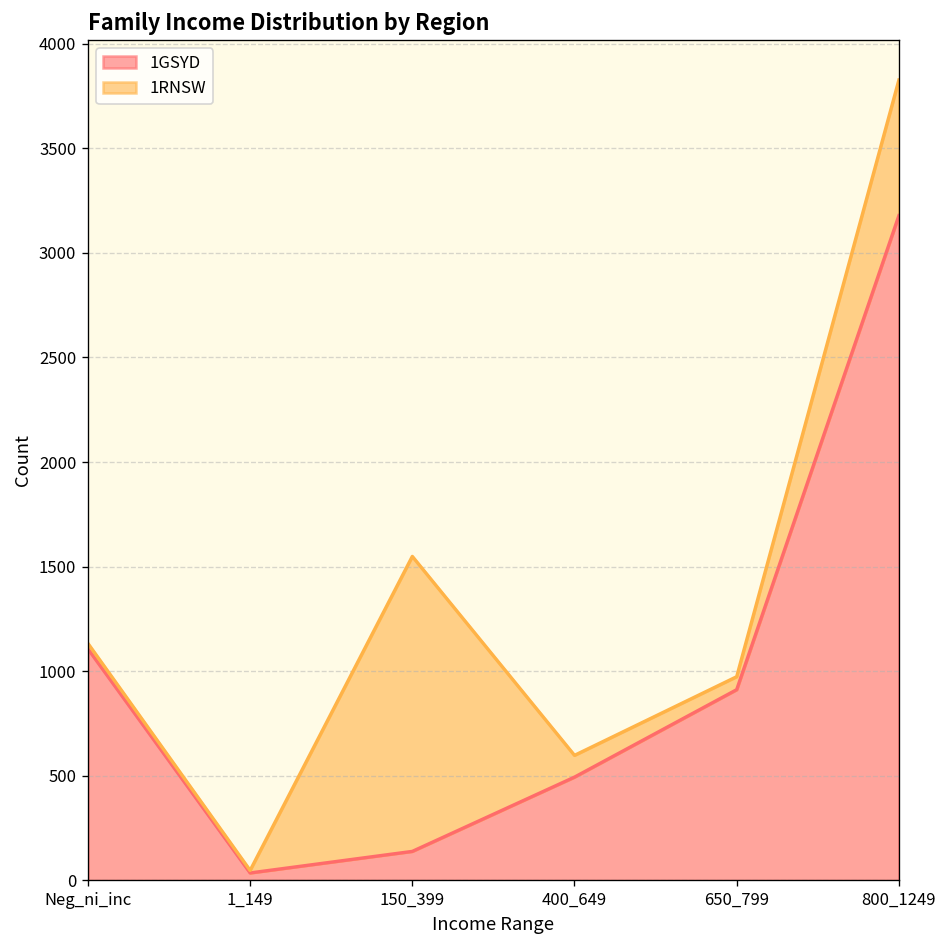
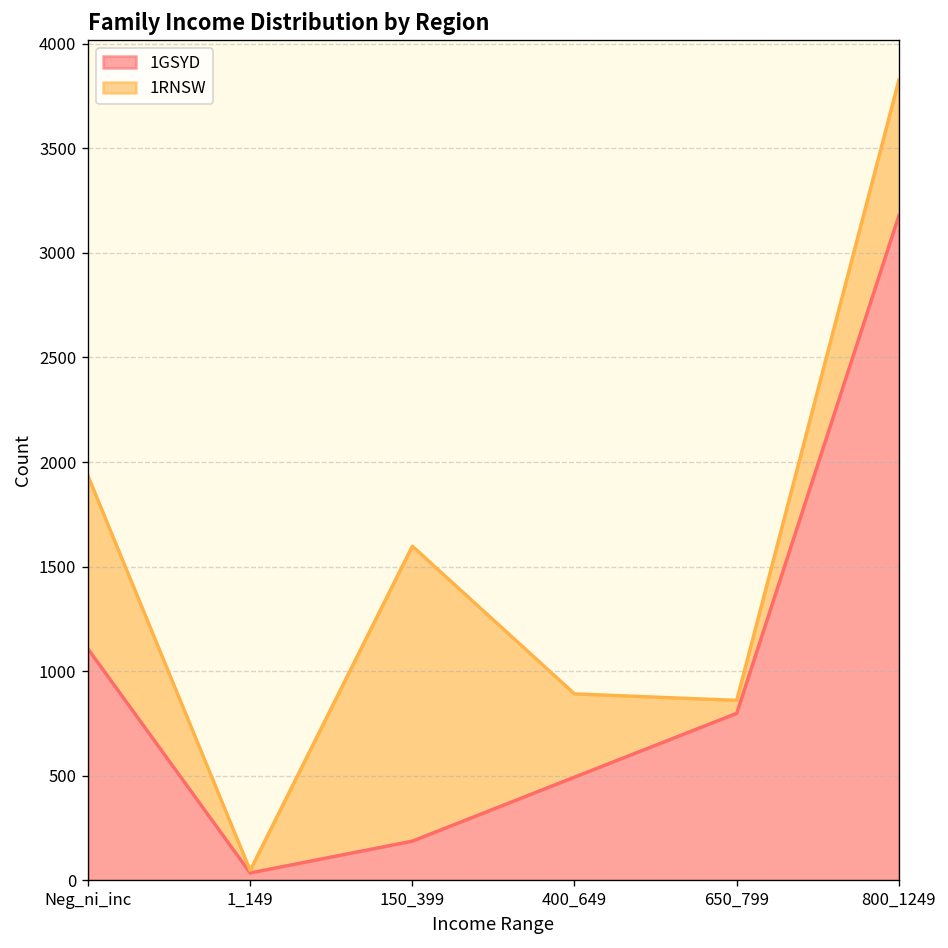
  {
    "1GSYD": {
      "Neg_ni_inc": 1110,
-     "150_399": 140,
+     "150_399": 190,
      "400_649": 490,
-     "650_799": 910,
+     "650_799": 800,
      "800_1249": 3180
    },
    "1RNSW": {
-     "Neg_ni_inc": 30,
+     "Neg_ni_inc": 830,
      "150_399": 1410,
-     "400_649": 100,
+     "400_649": 400,
      "650_799": 60,
      "800_1249": 650
    }
  }
